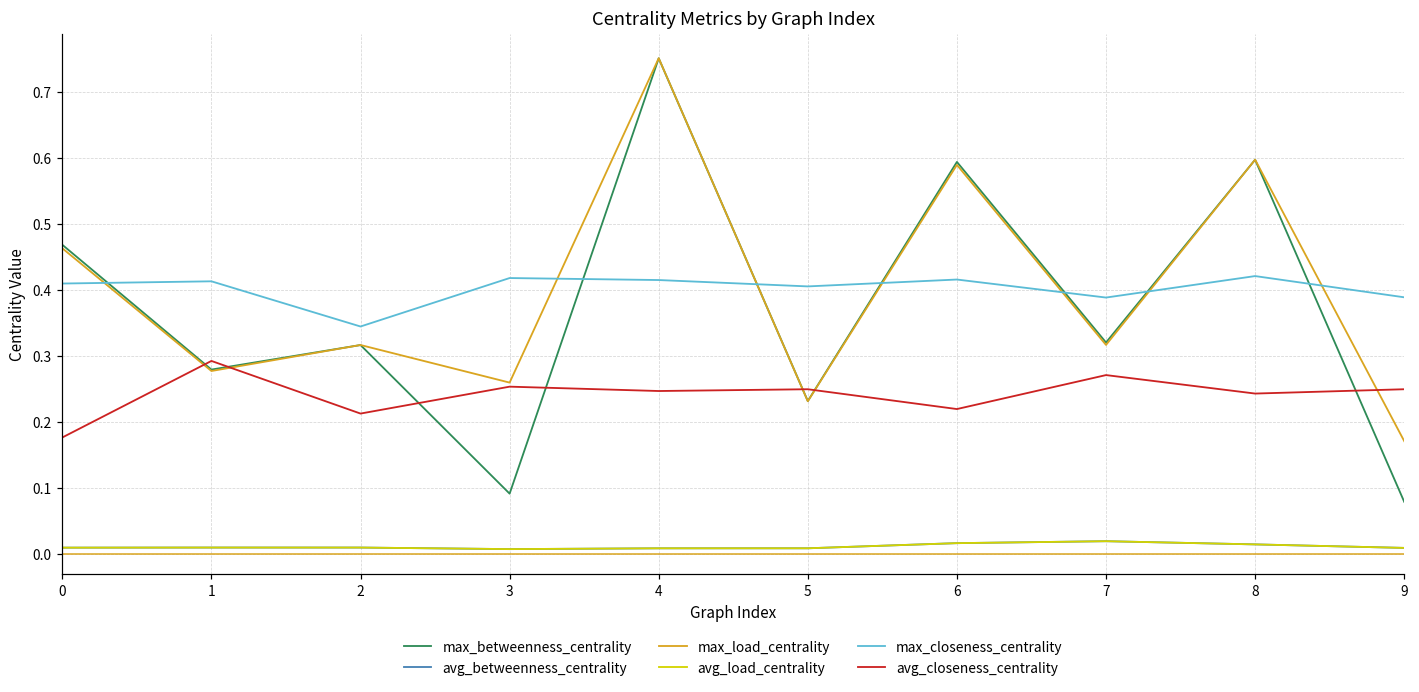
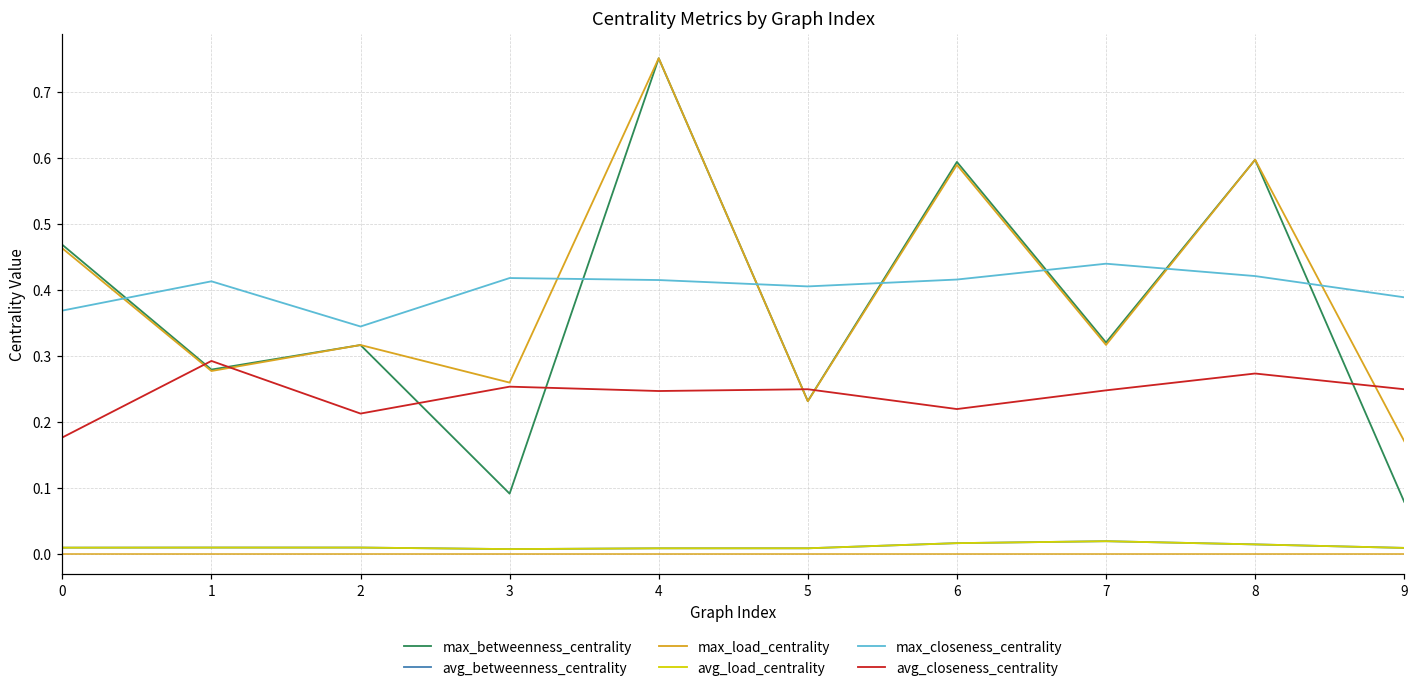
  {
    "max_betweenness_centrality": {
      "0": 0.47,
      "3": 0.09,
      "6": 0.59,
      "9": 0.08
    },
    "max_closeness_centrality": {
-     "0": 0.41,
+     "0": 0.37,
      "1": 0.41,
      "2": 0.34,
      "3": 0.42,
      "4": 0.42,
      "5": 0.41,
      "6": 0.42,
-     "7": 0.39,
+     "7": 0.44,
      "8": 0.42,
      "9": 0.39
    },
    "avg_closeness_centrality": {
      "0": 0.18,
      "1": 0.29,
      "2": 0.21,
      "3": 0.25,
      "4": 0.25,
      "5": 0.25,
      "6": 0.22,
-     "7": 0.27,
-     "8": 0.24,
+     "7": 0.25,
+     "8": 0.27,
      "9": 0.25
    }
  }
